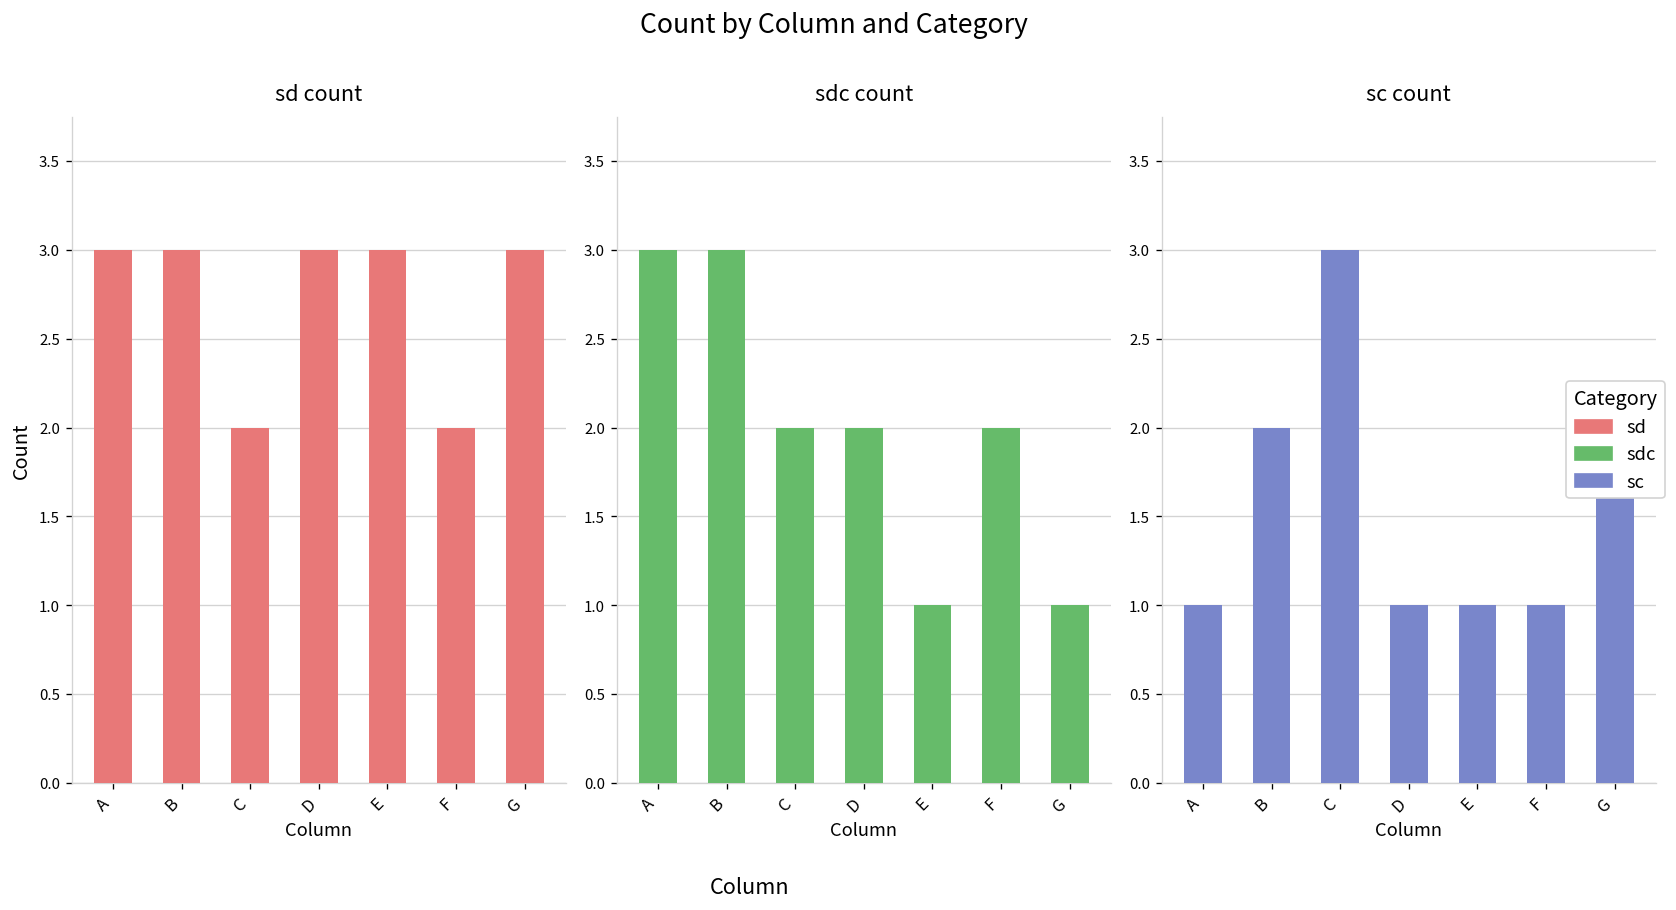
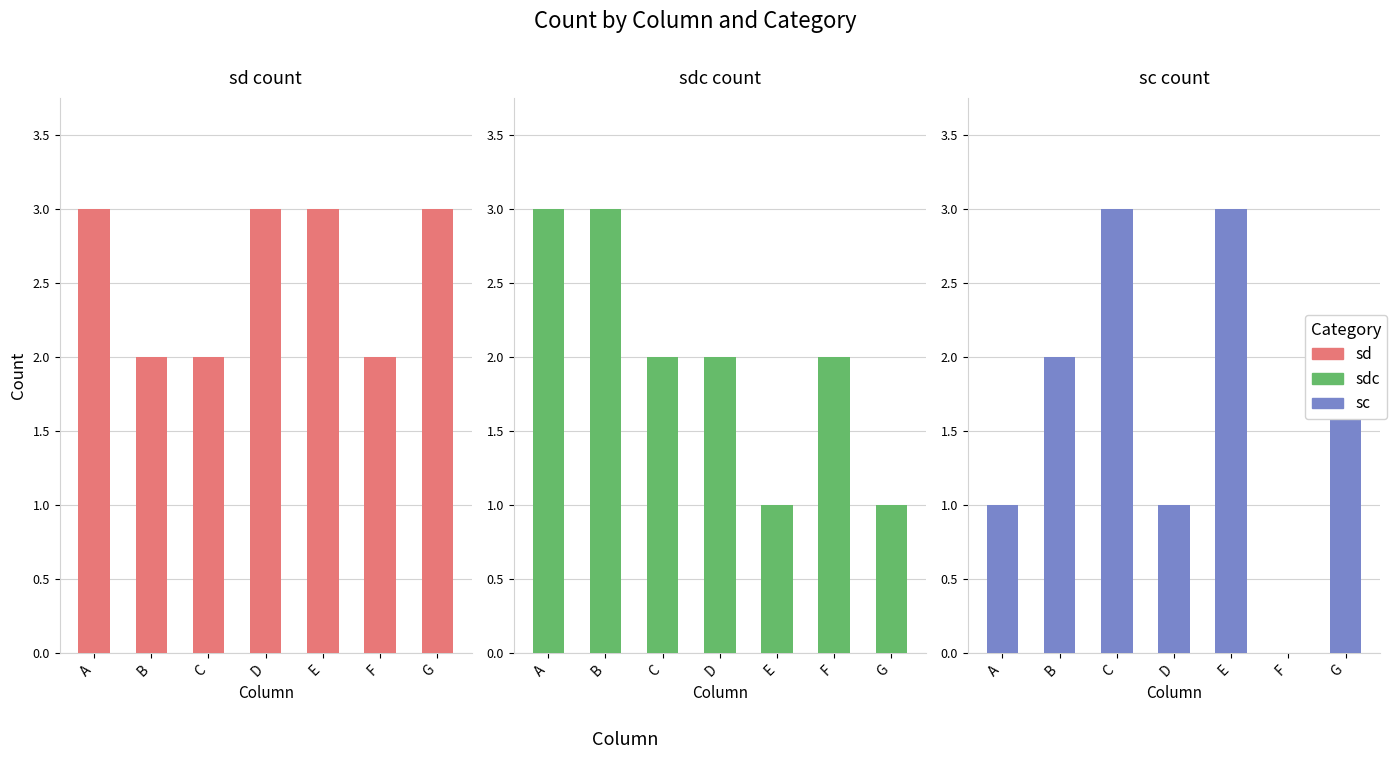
  {
    "sd count": {
      "A": 3,
-     "B": 3,
+     "B": 2,
      "C": 2,
      "D": 3,
      "E": 3,
      "F": 2,
      "G": 3
    },
    "sdc count": {
      "A": 3.00,
      "B": 3.00,
      "C": 2.00,
      "D": 2.00,
      "E": 1.00,
      "F": 2.00,
      "G": 1.00
    },
    "sc count": {
      "A": 1,
      "B": 2,
      "C": 3,
      "D": 1,
-     "E": 1,
-     "F": 1
+     "E": 3,
+     "F": 0
    }
  }
